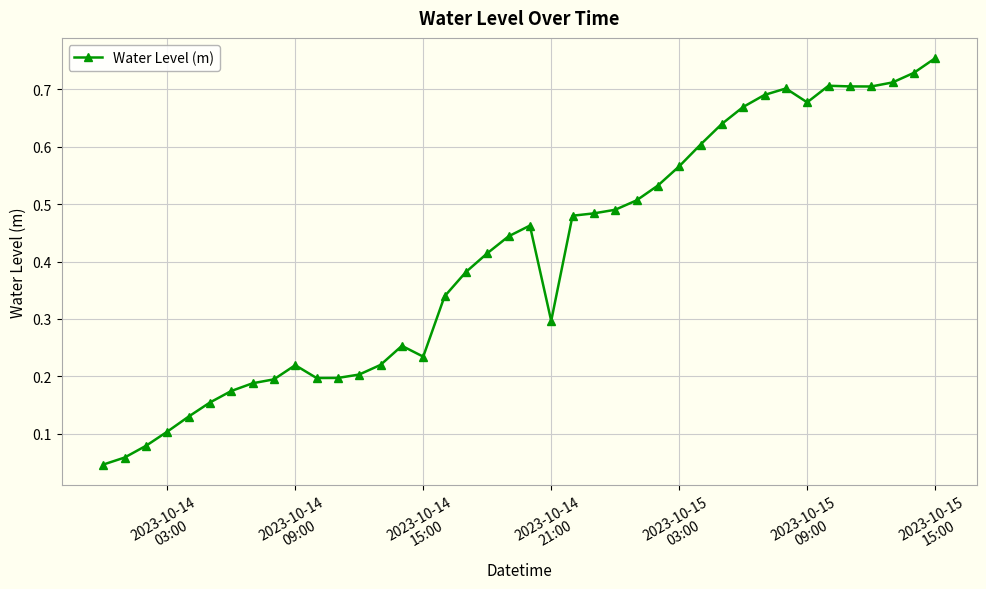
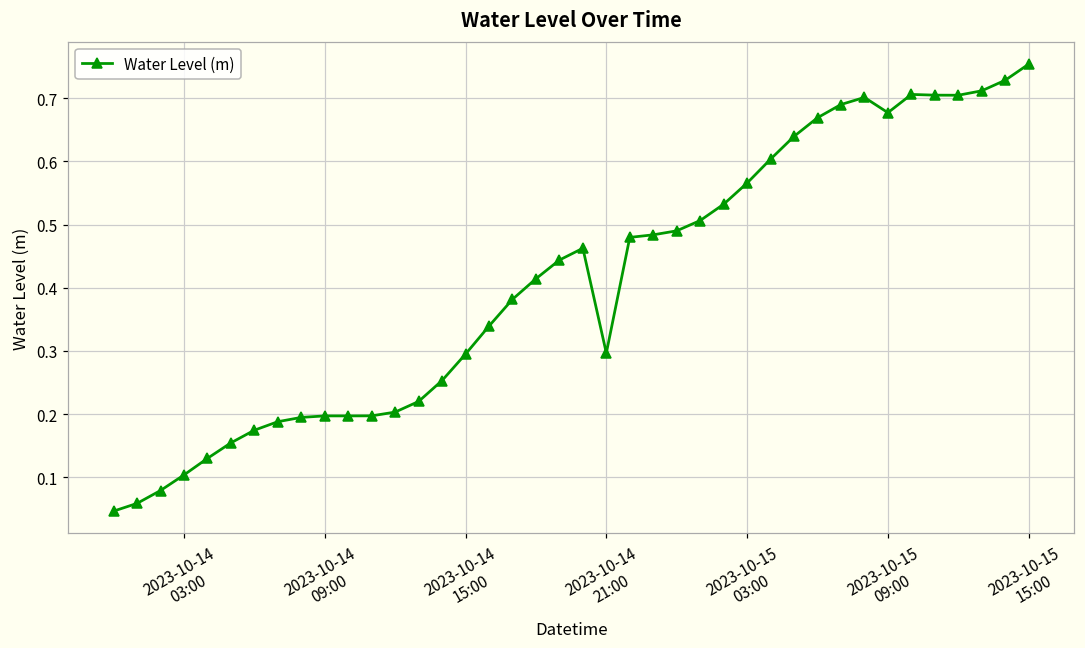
  {
    "2023-10-14 03:00": 0.10,
-   "2023-10-14 09:00": 0.22,
-   "2023-10-14 15:00": 0.23,
+   "2023-10-14 09:00": 0.20,
+   "2023-10-14 15:00": 0.30,
    "2023-10-14 21:00": 0.30,
    "2023-10-15 03:00": 0.57,
    "2023-10-15 09:00": 0.68,
    "2023-10-15 15:00": 0.75
  }
